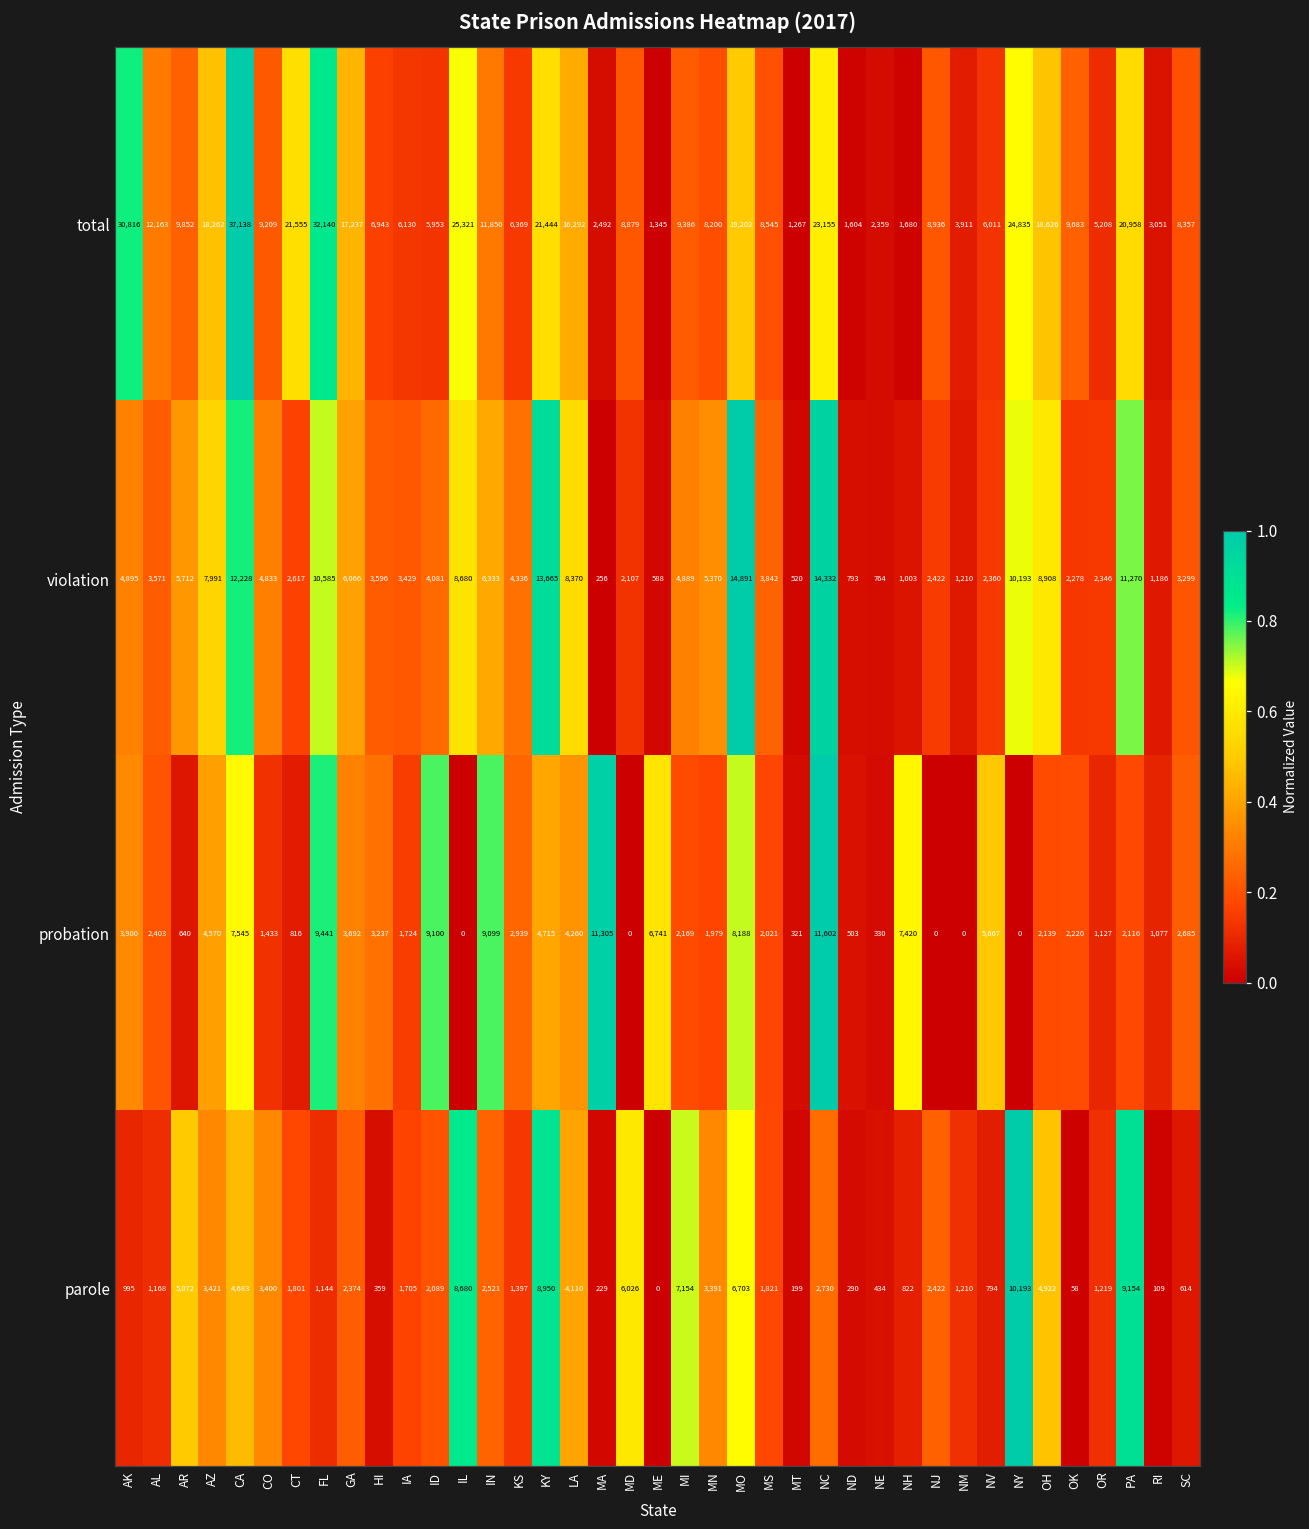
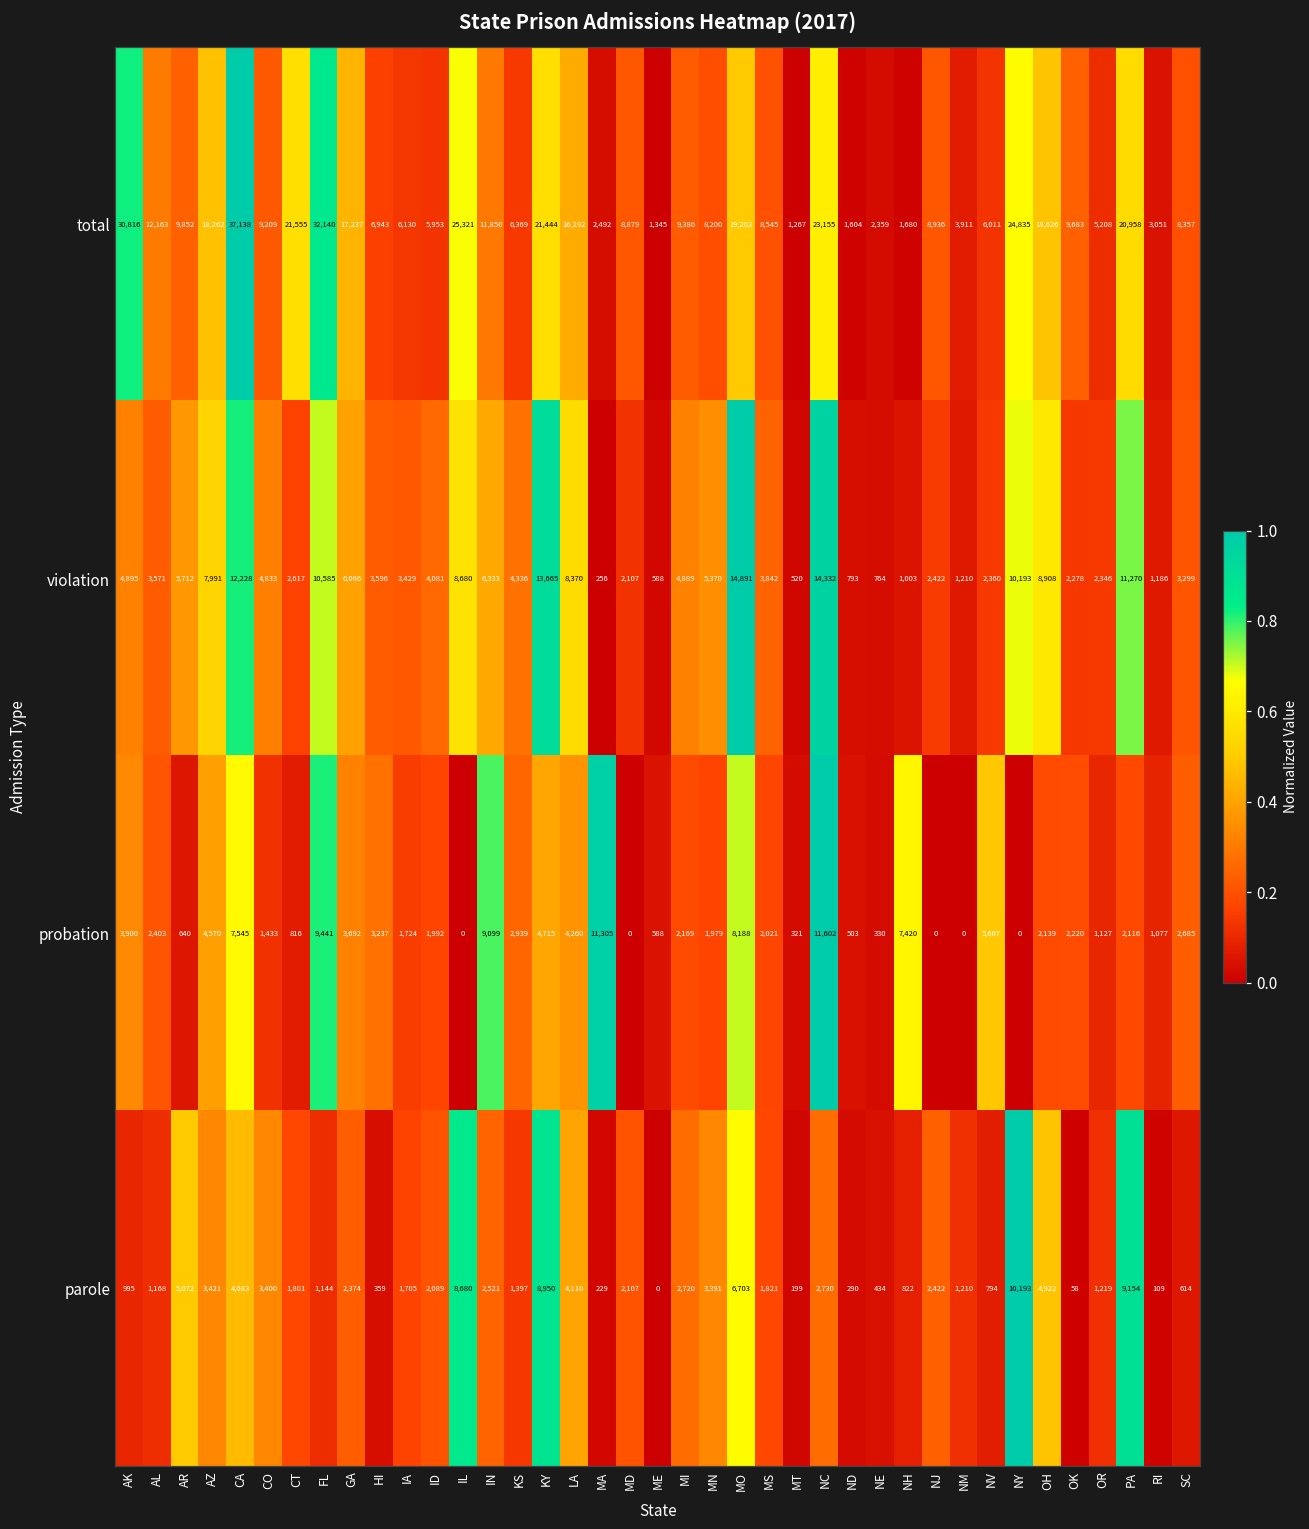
  {
    "total": {
      "AK": "30,816",
      "AL": "12,163",
      "AR": "9,852",
      "AZ": "18,262",
      "CA": "37,138",
      "CO": "9,209",
      "CT": "21,555",
      "FL": "32,140",
      "GA": "17,237",
      "HI": "6,943",
      "IA": "6,130",
      "ID": "5,953",
      "IL": "25,321",
      "IN": "11,850",
      "KS": "6,369",
      "KY": "21,444",
      "LA": "16,292",
      "MA": "2,492",
      "MD": "8,879",
      "ME": "1,345",
      "MI": "9,386",
      "MN": "8,200",
      "MO": "19,202",
      "MS": "8,545",
      "MT": "1,267",
      "NC": "23,155",
      "ND": "1,604",
      "NE": "2,359",
      "NH": "1,680",
      "NJ": "8,936",
      "NM": "3,911",
      "NV": "6,011",
      "NY": "24,835",
      "OH": "18,626",
      "OK": "9,683",
      "OR": "5,208",
      "PA": "20,958",
      "RI": "3,051",
      "SC": "8,357"
    },
    "violation": {
      "AK": "4,895",
      "AL": "3,571",
      "AR": "5,712",
      "AZ": "7,991",
      "CA": "12,228",
      "CO": "4,833",
      "CT": "2,617",
      "FL": "10,585",
      "GA": "6,066",
      "HI": "3,596",
      "IA": "3,429",
      "ID": "4,081",
      "IL": "8,680",
      "IN": "6,333",
      "KS": "4,336",
      "KY": "13,665",
      "LA": "8,370",
      "MA": "256",
      "MD": "2,107",
      "ME": "588",
      "MI": "4,889",
      "MN": "5,370",
      "MO": "14,891",
      "MS": "3,842",
      "MT": "520",
      "NC": "14,332",
      "ND": "793",
      "NE": "764",
      "NH": "1,003",
      "NJ": "2,422",
      "NM": "1,210",
      "NV": "2,360",
      "NY": "10,193",
      "OH": "8,908",
      "OK": "2,278",
      "OR": "2,346",
      "PA": "11,270",
      "RI": "1,186",
      "SC": "3,299"
    },
    "probation": {
      "AK": "3,900",
      "AL": "2,403",
      "AR": "640",
      "AZ": "4,570",
      "CA": "7,545",
      "CO": "1,433",
      "CT": "816",
      "FL": "9,441",
      "GA": "3,692",
      "HI": "3,237",
      "IA": "1,724",
-     "ID": "9,100",
+     "ID": "1,992",
      "IL": "0",
      "IN": "9,099",
      "KS": "2,939",
      "KY": "4,715",
      "LA": "4,260",
      "MA": "11,305",
      "MD": "0",
-     "ME": "6,741",
+     "ME": "588",
      "MI": "2,169",
      "MN": "1,979",
      "MO": "8,188",
      "MS": "2,021",
      "MT": "321",
      "NC": "11,602",
      "ND": "503",
      "NE": "330",
      "NH": "7,420",
      "NJ": "0",
      "NM": "0",
      "NV": "5,667",
      "NY": "0",
      "OH": "2,139",
      "OK": "2,220",
      "OR": "1,127",
      "PA": "2,116",
      "RI": "1,077",
      "SC": "2,685"
    },
    "parole": {
      "AK": "995",
      "AL": "1,168",
      "AR": "5,072",
      "AZ": "3,421",
      "CA": "4,683",
      "CO": "3,400",
      "CT": "1,801",
      "FL": "1,144",
      "GA": "2,374",
      "HI": "359",
      "IA": "1,705",
      "ID": "2,089",
      "IL": "8,680",
      "IN": "2,521",
      "KS": "1,397",
      "KY": "8,950",
      "LA": "4,110",
      "MA": "229",
-     "MD": "6,026",
+     "MD": "2,107",
      "ME": "0",
-     "MI": "7,154",
+     "MI": "2,720",
      "MN": "3,391",
      "MO": "6,703",
      "MS": "1,821",
      "MT": "199",
      "NC": "2,730",
      "ND": "290",
      "NE": "434",
      "NH": "822",
      "NJ": "2,422",
      "NM": "1,210",
      "NV": "794",
      "NY": "10,193",
      "OH": "4,922",
      "OK": "58",
      "OR": "1,219",
      "PA": "9,154",
      "RI": "109",
      "SC": "614"
    }
  }
